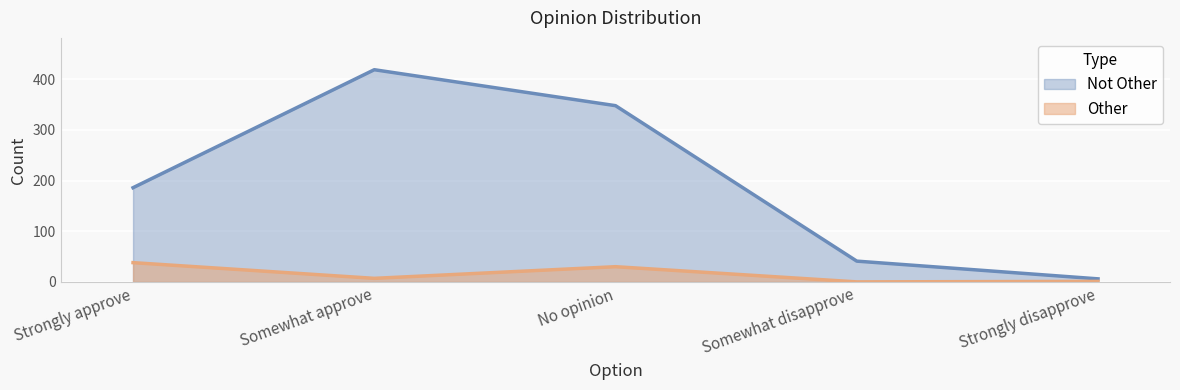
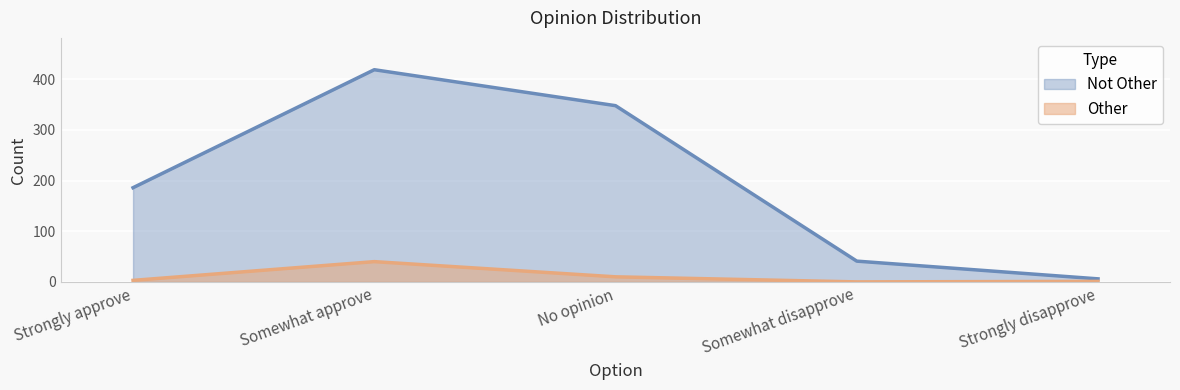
  {
    "Not Other": {
      "Strongly approve": 190,
      "Somewhat approve": 420,
      "No opinion": 350,
      "Somewhat disapprove": 40,
      "Strongly disapprove": 10
    },
    "Other": {
-     "Strongly approve": 40,
-     "Somewhat approve": 10,
-     "No opinion": 30,
+     "Strongly approve": 0,
+     "Somewhat approve": 40,
+     "No opinion": 10,
      "Somewhat disapprove": 0,
      "Strongly disapprove": 0
    }
  }
